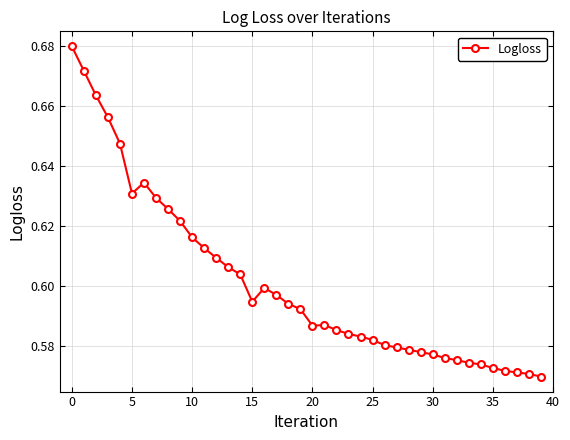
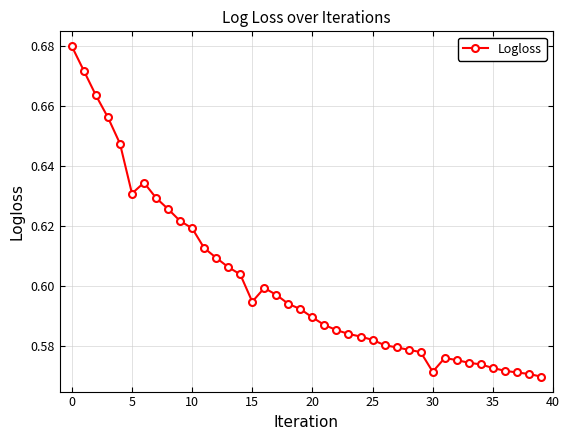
  {
    "0": 0.680,
    "5": 0.631,
-   "10": 0.616,
+   "10": 0.619,
    "15": 0.595,
-   "20": 0.587,
+   "20": 0.589,
    "25": 0.582,
-   "30": 0.577,
+   "30": 0.571,
    "35": 0.573
  }
